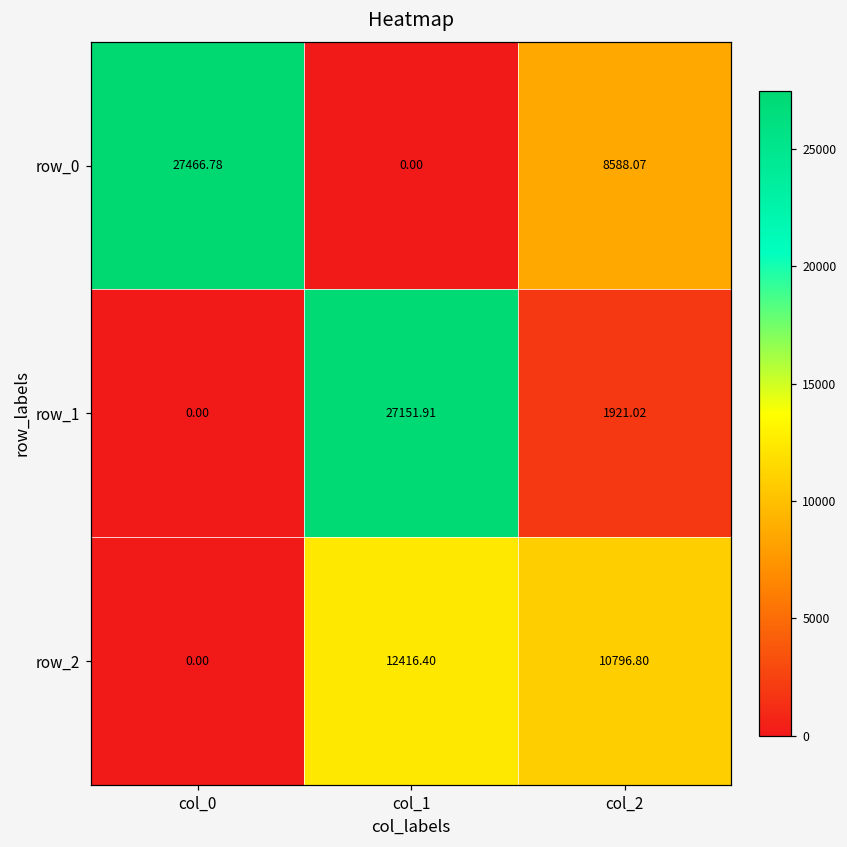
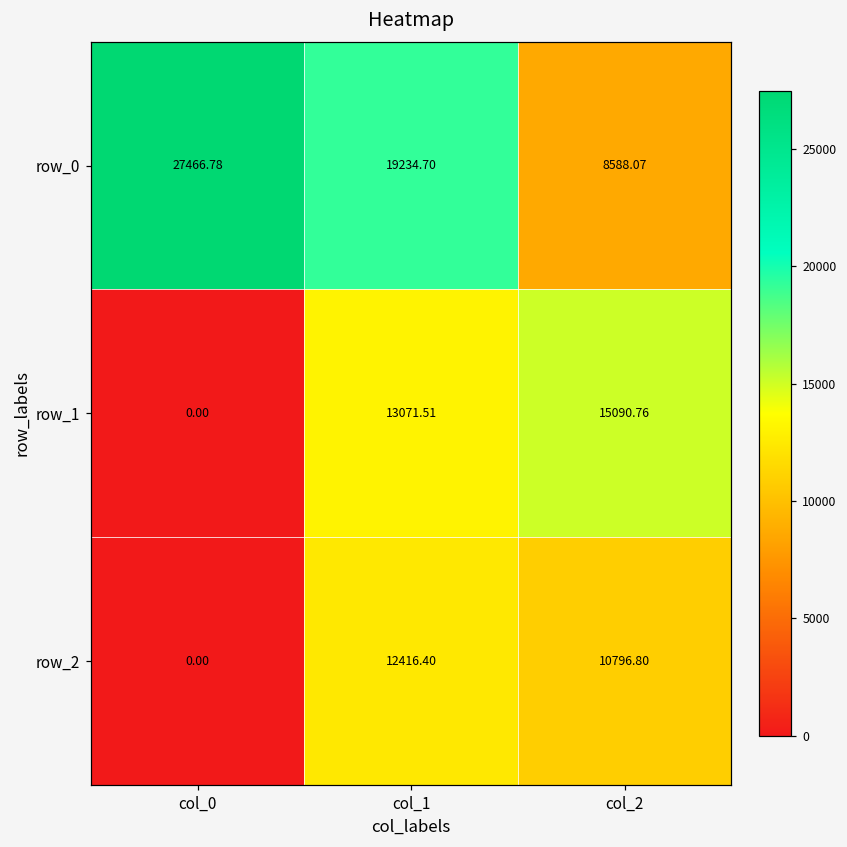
  {
    "row_0": {
      "col_0": 27466.78,
-     "col_1": 0.00,
+     "col_1": 19234.70,
      "col_2": 8588.07
    },
    "row_1": {
      "col_0": 0.00,
-     "col_1": 27151.91,
-     "col_2": 1921.02
+     "col_1": 13071.51,
+     "col_2": 15090.76
    },
    "row_2": {
      "col_0": 0.00,
      "col_1": 12416.40,
      "col_2": 10796.80
    }
  }
